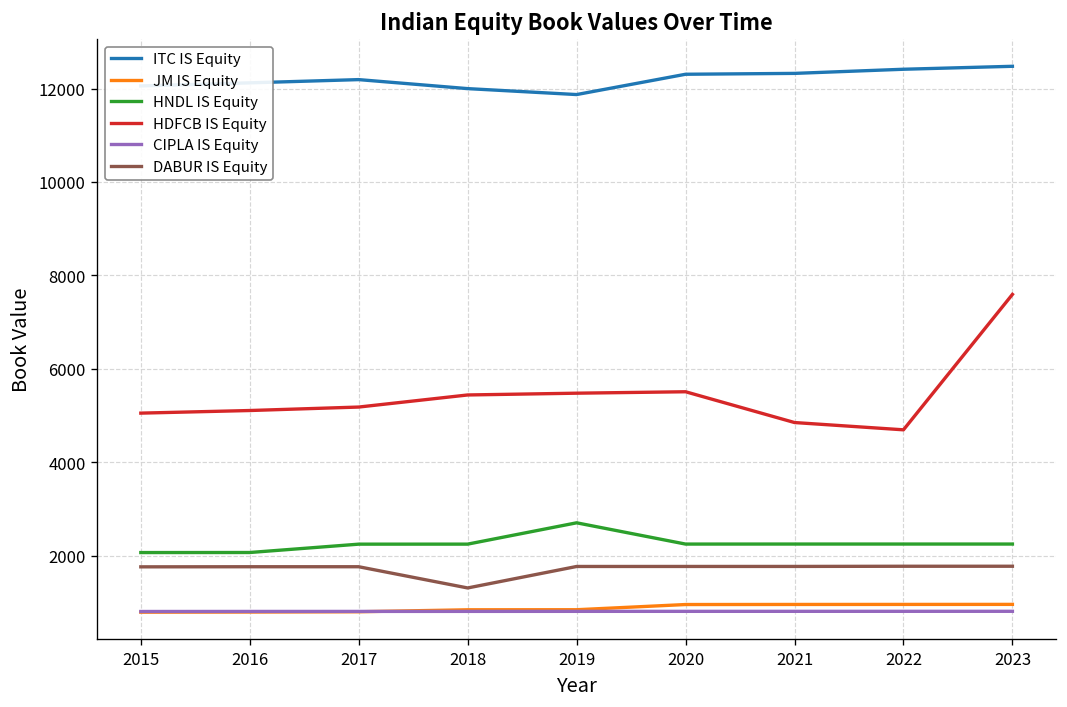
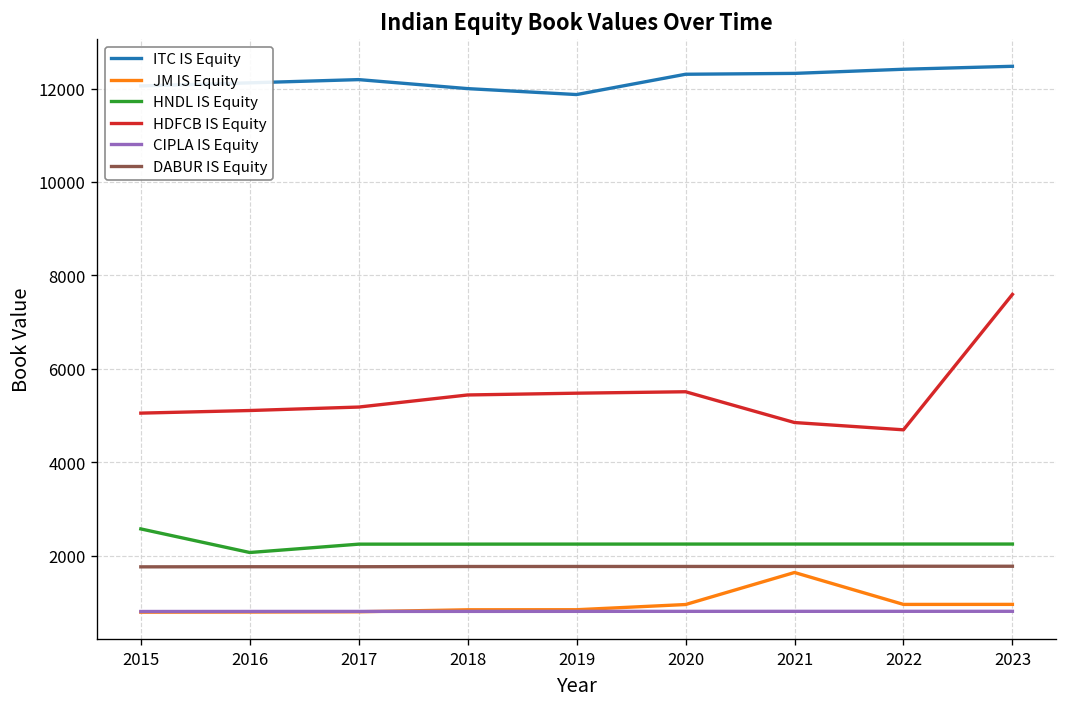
  {
    "ITC IS Equity": {
      "2017": 12200,
      "2018": 12000,
      "2019": 11900,
      "2020": 12300,
      "2021": 12300,
      "2022": 12400,
      "2023": 12500
    },
    "JM IS Equity": {
      "2020": 1000,
-     "2021": 1000,
+     "2021": 1600,
      "2022": 1000,
      "2023": 1000
    },
    "HNDL IS Equity": {
-     "2015": 2100,
+     "2015": 2600,
      "2016": 2100,
      "2017": 2200,
      "2018": 2200,
-     "2019": 2700,
+     "2019": 2200,
      "2020": 2200,
      "2021": 2200,
      "2022": 2200,
      "2023": 2200
    },
    "HDFCB IS Equity": {
      "2015": 5100,
      "2016": 5100,
      "2017": 5200,
      "2018": 5400,
      "2019": 5500,
      "2020": 5500,
      "2021": 4800,
      "2022": 4700,
      "2023": 7600
    },
    "CIPLA IS Equity": {
      "2020": 800,
      "2021": 800,
      "2022": 800,
      "2023": 800
    },
    "DABUR IS Equity": {
      "2015": 1800,
      "2016": 1800,
      "2017": 1800,
-     "2018": 1300,
+     "2018": 1800,
      "2019": 1800,
      "2020": 1800,
      "2021": 1800,
      "2022": 1800,
      "2023": 1800
    }
  }
